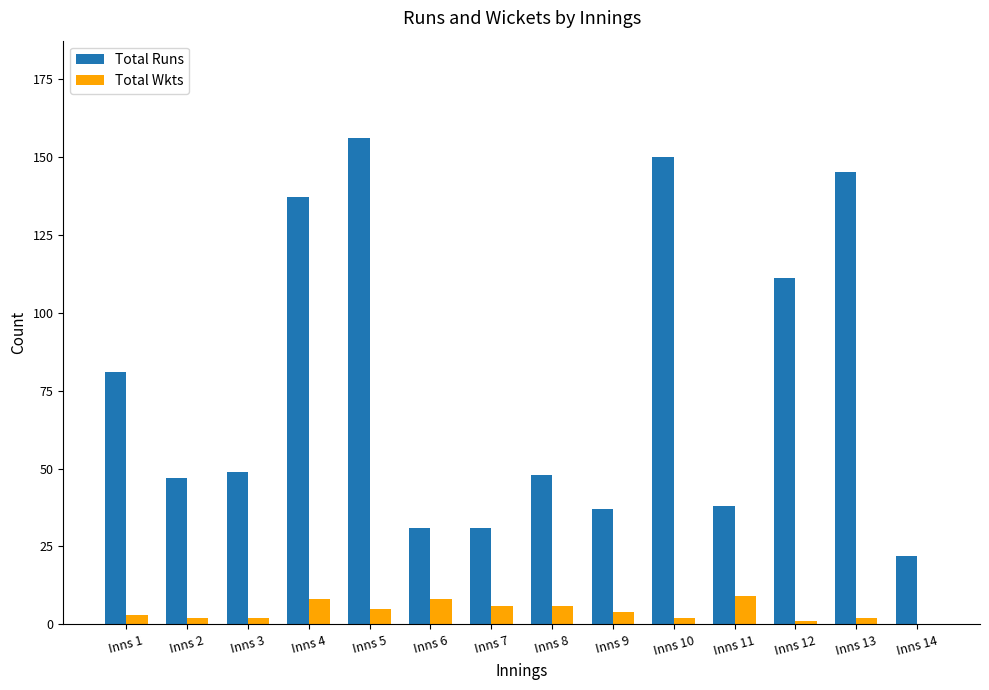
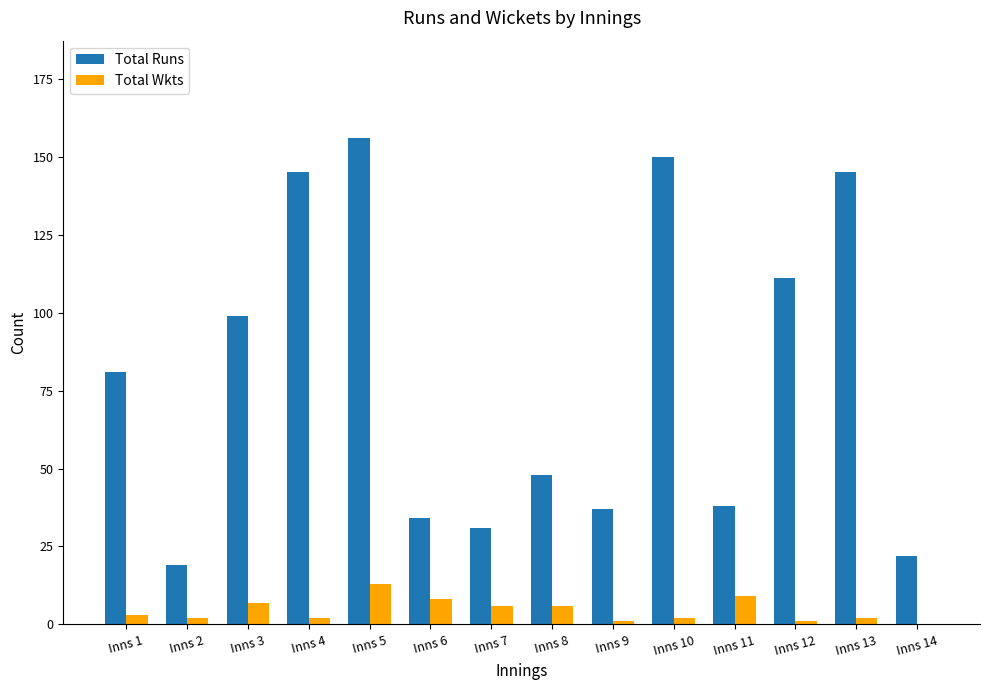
  {
    "Total Runs": {
      "Inns 1": 81,
-     "Inns 2": 47,
-     "Inns 3": 49,
-     "Inns 4": 137,
+     "Inns 2": 19,
+     "Inns 3": 99,
+     "Inns 4": 145,
      "Inns 5": 156,
-     "Inns 6": 31,
+     "Inns 6": 34,
      "Inns 7": 31,
      "Inns 8": 48,
      "Inns 9": 37,
      "Inns 10": 150,
      "Inns 11": 38,
      "Inns 12": 111,
      "Inns 13": 145,
      "Inns 14": 22
    },
    "Total Wkts": {
      "Inns 1": 3,
      "Inns 2": 2,
-     "Inns 3": 2,
-     "Inns 4": 8,
-     "Inns 5": 5,
+     "Inns 3": 7,
+     "Inns 4": 2,
+     "Inns 5": 13,
      "Inns 6": 8,
      "Inns 7": 6,
      "Inns 8": 6,
-     "Inns 9": 4,
+     "Inns 9": 1,
      "Inns 10": 2,
      "Inns 11": 9,
      "Inns 12": 1,
      "Inns 13": 2,
      "Inns 14": 0
    }
  }
